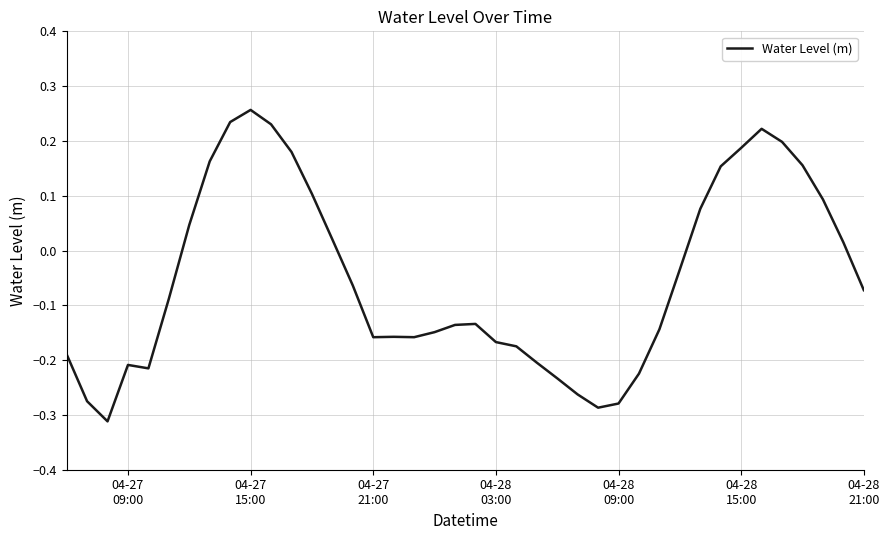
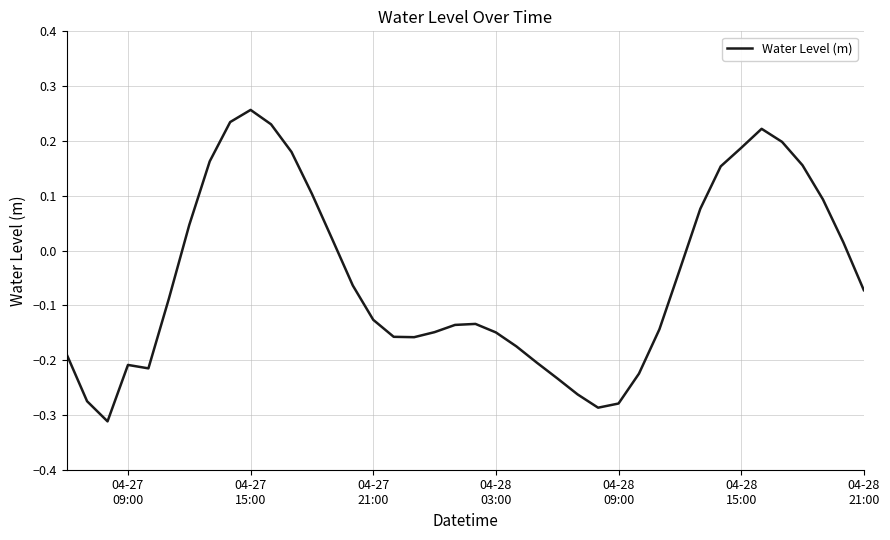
  {
    "04-27 09:00": -0.21,
    "04-27 15:00": 0.26,
-   "04-27 21:00": -0.16,
-   "04-28 03:00": -0.17,
+   "04-27 21:00": -0.13,
+   "04-28 03:00": -0.15,
    "04-28 09:00": -0.28,
    "04-28 15:00": 0.19,
    "04-28 21:00": -0.07
  }
